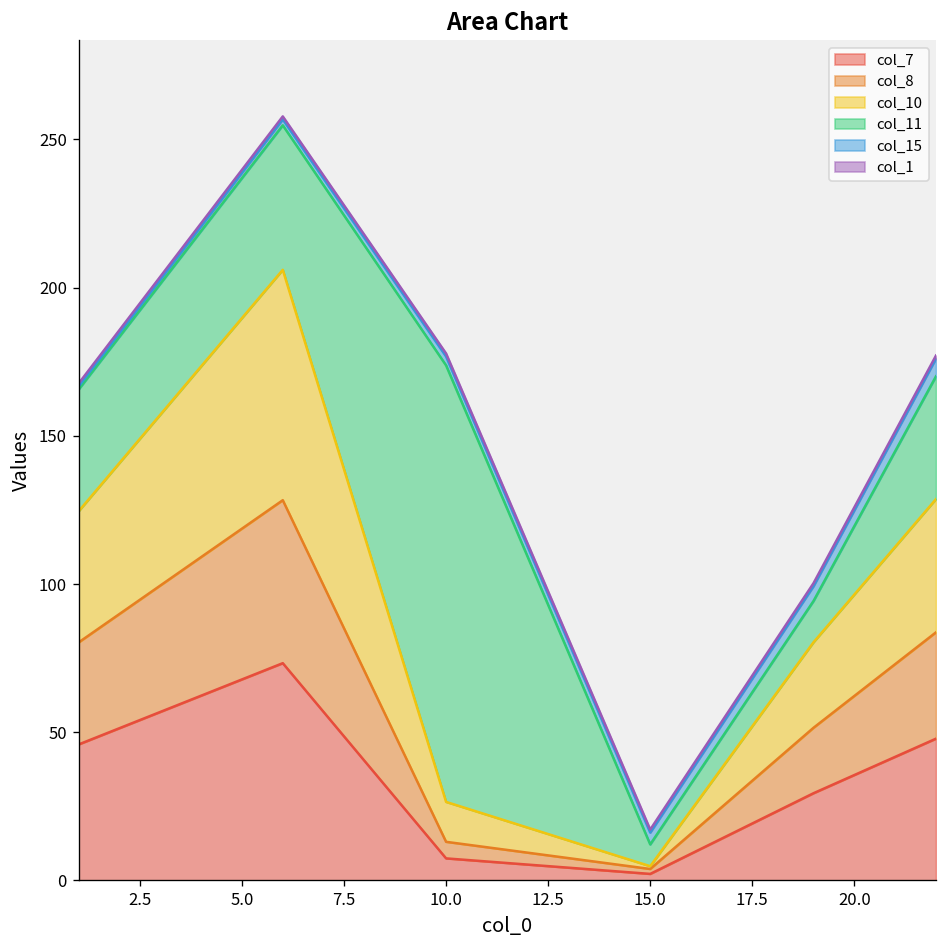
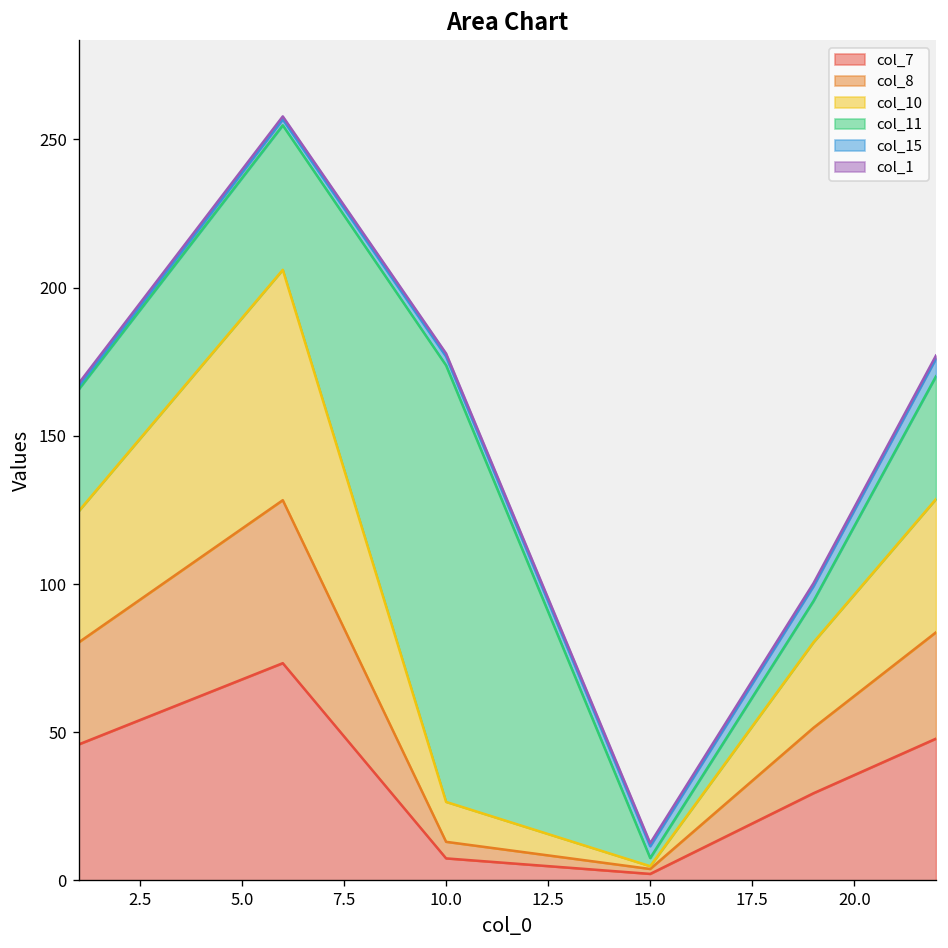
  {
    "col_11": {
      "10.0": 147,
-     "15.0": 7
+     "15.0": 3
    }
  }
